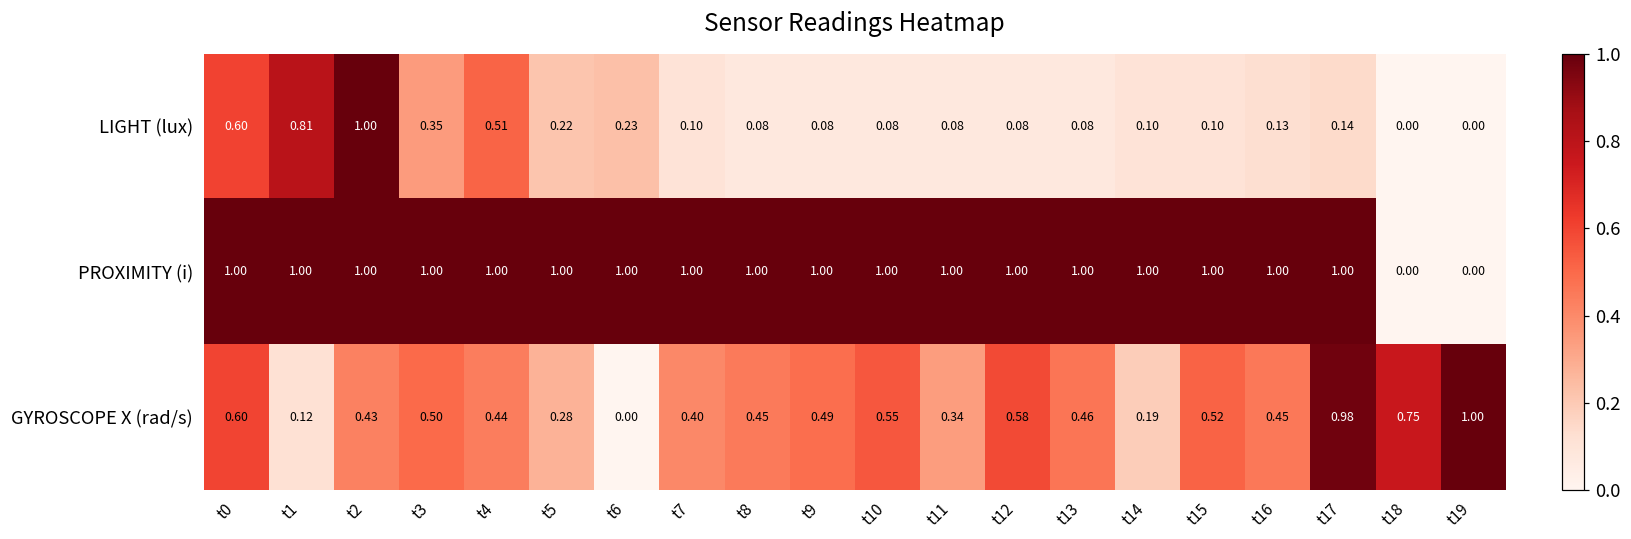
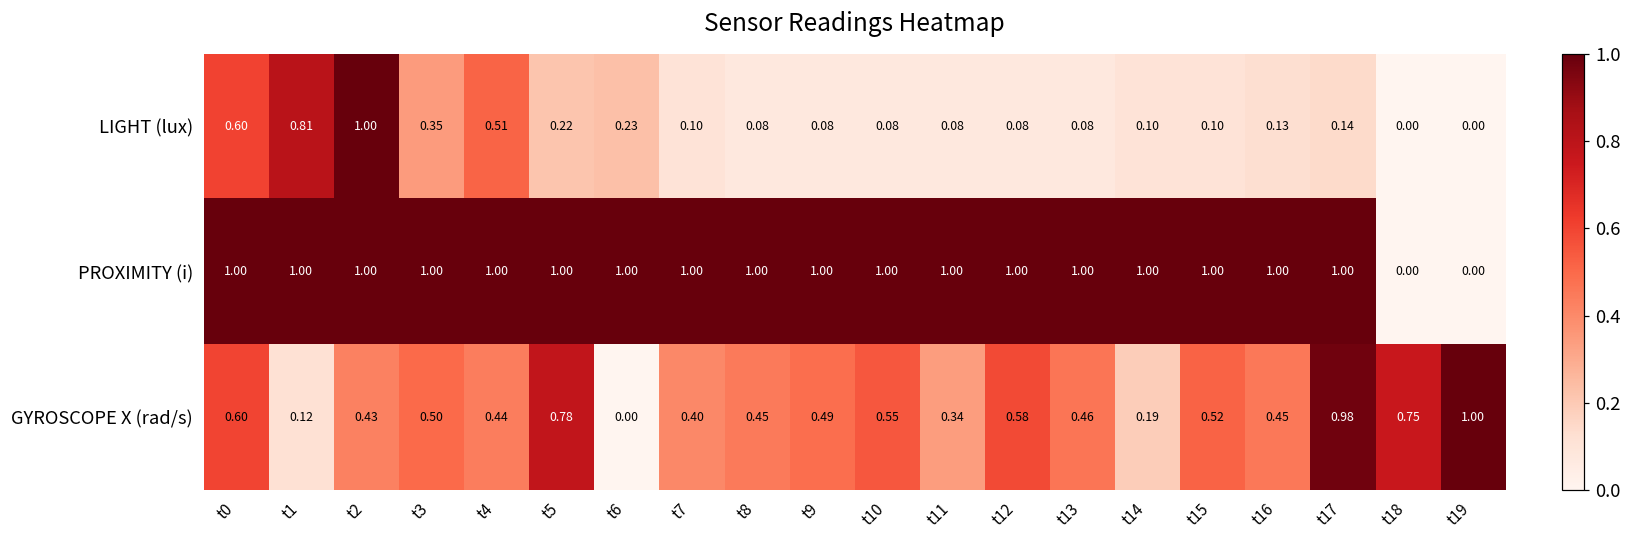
  {
    "LIGHT (lux)": {
      "t0": 0.60,
      "t1": 0.81,
      "t2": 1.00,
      "t3": 0.35,
      "t4": 0.51,
      "t5": 0.22,
      "t6": 0.23,
      "t7": 0.10,
      "t8": 0.08,
      "t9": 0.08,
      "t10": 0.08,
      "t11": 0.08,
      "t12": 0.08,
      "t13": 0.08,
      "t14": 0.10,
      "t15": 0.10,
      "t16": 0.13,
      "t17": 0.14,
      "t18": 0.00,
      "t19": 0.00
    },
    "PROXIMITY (i)": {
      "t0": 1.00,
      "t1": 1.00,
      "t2": 1.00,
      "t3": 1.00,
      "t4": 1.00,
      "t5": 1.00,
      "t6": 1.00,
      "t7": 1.00,
      "t8": 1.00,
      "t9": 1.00,
      "t10": 1.00,
      "t11": 1.00,
      "t12": 1.00,
      "t13": 1.00,
      "t14": 1.00,
      "t15": 1.00,
      "t16": 1.00,
      "t17": 1.00,
      "t18": 0.00,
      "t19": 0.00
    },
    "GYROSCOPE X (rad/s)": {
      "t0": 0.60,
      "t1": 0.12,
      "t2": 0.43,
      "t3": 0.50,
      "t4": 0.44,
-     "t5": 0.28,
+     "t5": 0.78,
      "t6": 0.00,
      "t7": 0.40,
      "t8": 0.45,
      "t9": 0.49,
      "t10": 0.55,
      "t11": 0.34,
      "t12": 0.58,
      "t13": 0.46,
      "t14": 0.19,
      "t15": 0.52,
      "t16": 0.45,
      "t17": 0.98,
      "t18": 0.75,
      "t19": 1.00
    }
  }
